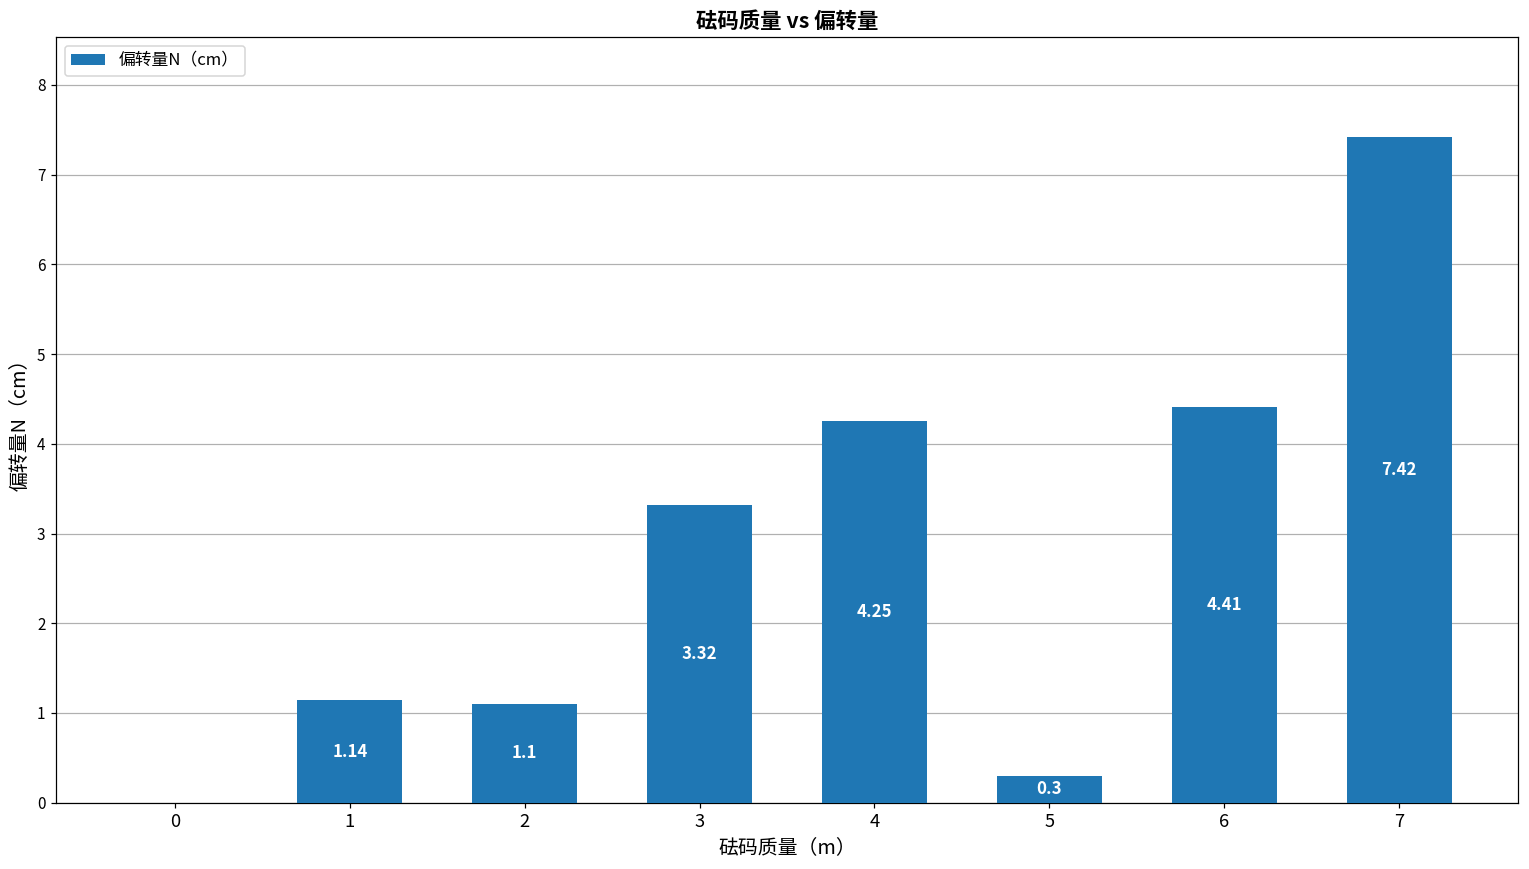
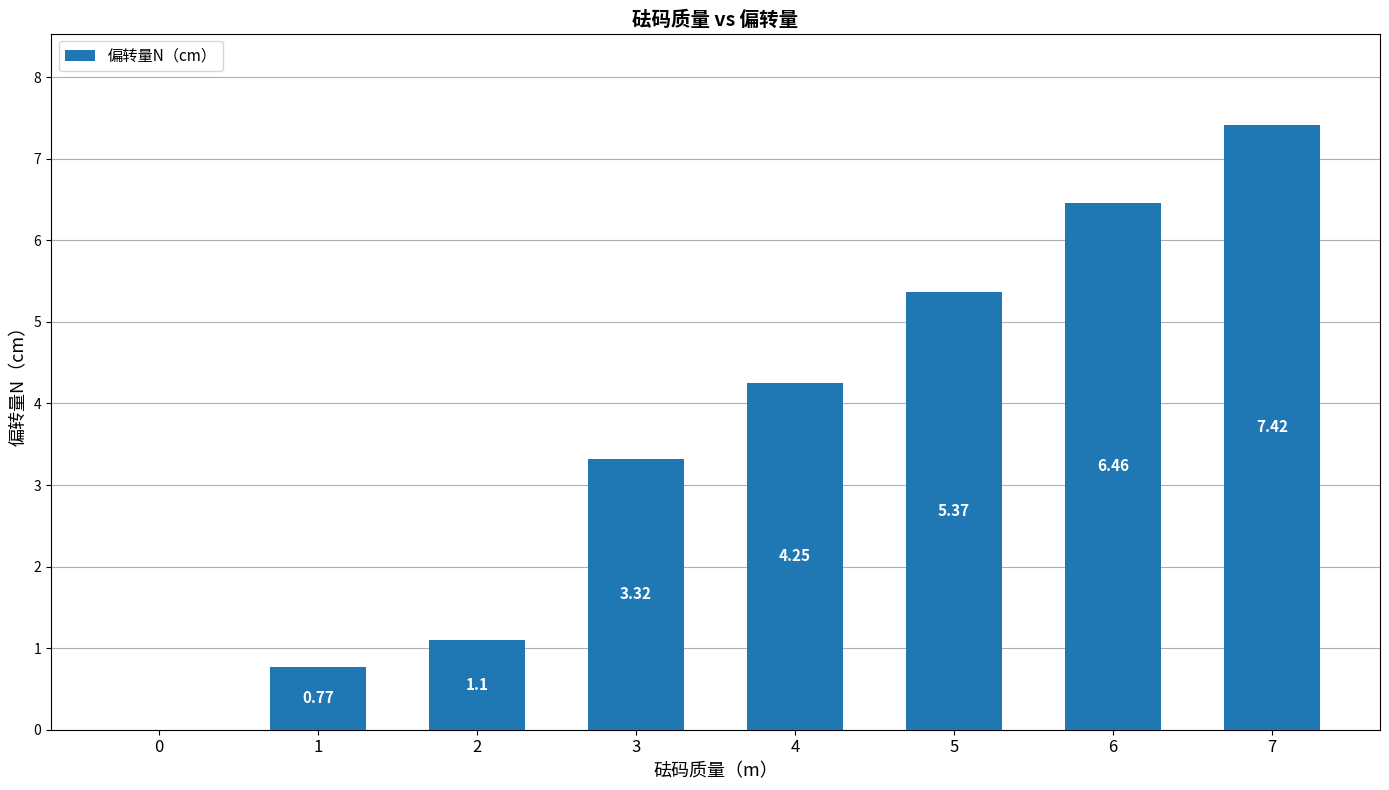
  {
-   "1": 1.14,
+   "1": 0.77,
    "2": 1.1,
    "3": 3.32,
    "4": 4.25,
-   "5": 0.3,
-   "6": 4.41,
+   "5": 5.37,
+   "6": 6.46,
    "7": 7.42
  }
